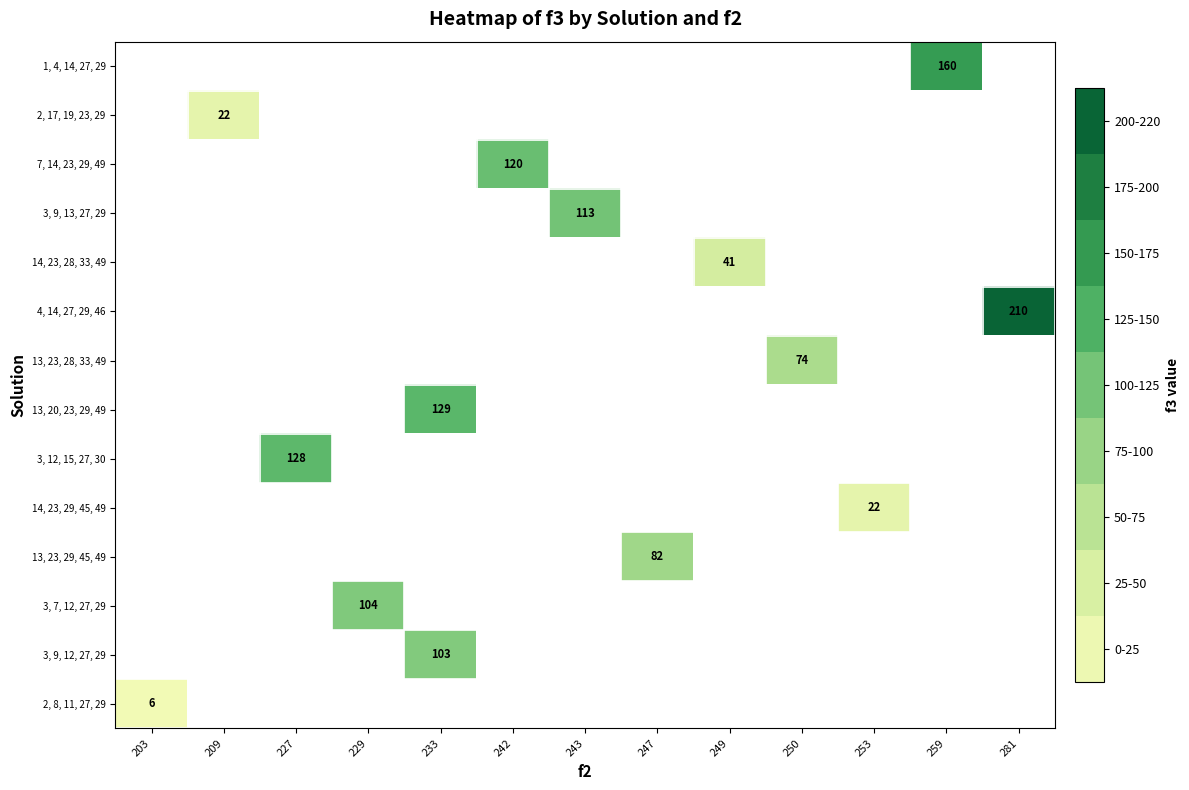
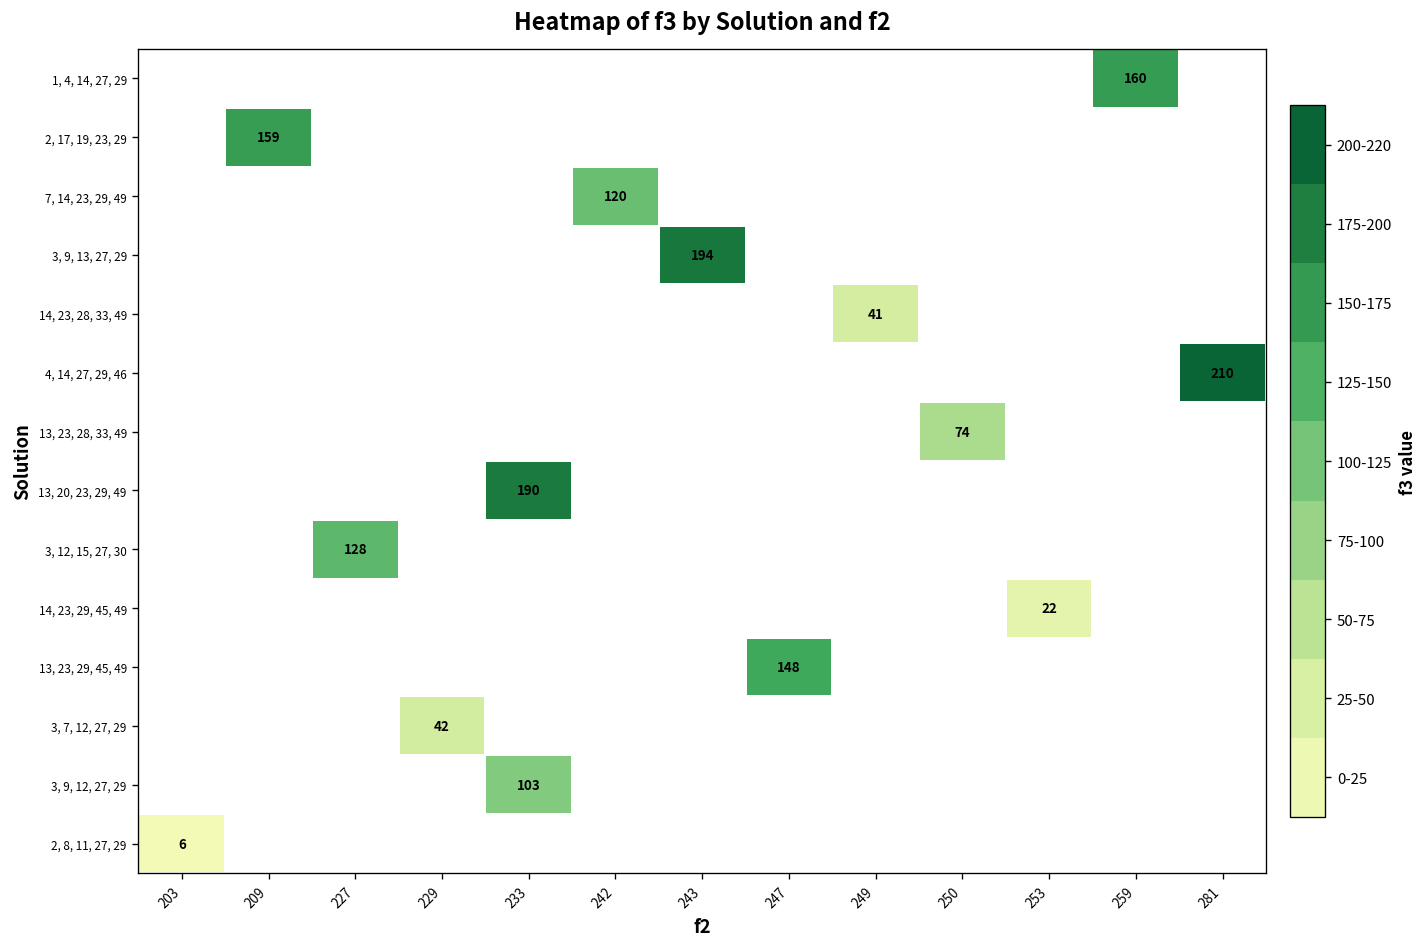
  {
    "1, 4, 14, 27, 29": {
      "259": 160
    },
    "2, 17, 19, 23, 29": {
-     "209": 22
+     "209": 159
    },
    "7, 14, 23, 29, 49": {
      "242": 120
    },
    "3, 9, 13, 27, 29": {
-     "243": 113
+     "243": 194
    },
    "14, 23, 28, 33, 49": {
      "249": 41
    },
    "4, 14, 27, 29, 46": {
      "281": 210
    },
    "13, 23, 28, 33, 49": {
      "250": 74
    },
    "13, 20, 23, 29, 49": {
-     "233": 129
+     "233": 190
    },
    "3, 12, 15, 27, 30": {
      "227": 128
    },
    "14, 23, 29, 45, 49": {
      "253": 22
    },
    "13, 23, 29, 45, 49": {
-     "247": 82
+     "247": 148
    },
    "3, 7, 12, 27, 29": {
-     "229": 104
+     "229": 42
    },
    "3, 9, 12, 27, 29": {
      "233": 103
    },
    "2, 8, 11, 27, 29": {
      "203": 6
    }
  }
